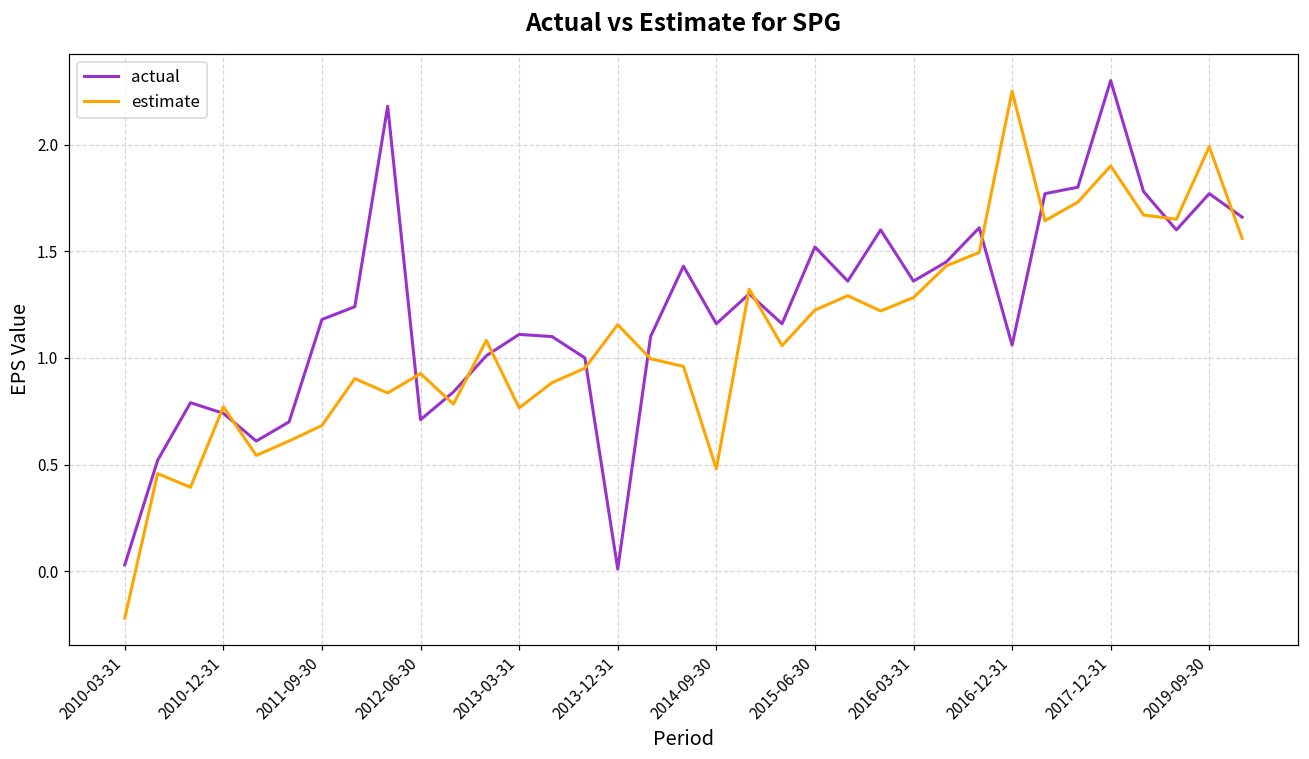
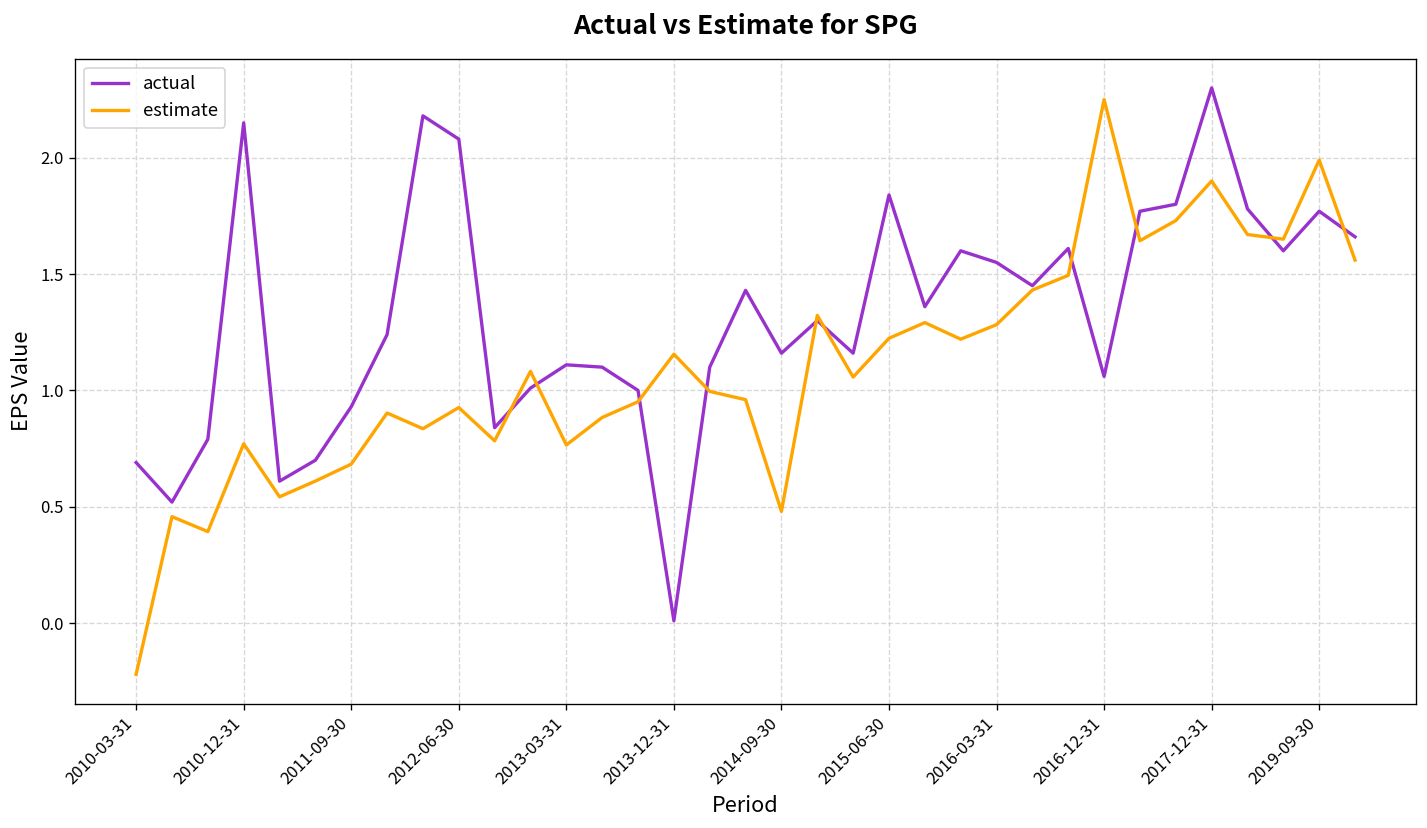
  {
    "actual": {
-     "2010-03-31": 0.03,
-     "2010-12-31": 0.74,
-     "2011-09-30": 1.18,
-     "2012-06-30": 0.71,
+     "2010-03-31": 0.69,
+     "2010-12-31": 2.15,
+     "2011-09-30": 0.93,
+     "2012-06-30": 2.08,
      "2013-03-31": 1.11,
      "2013-12-31": 0.01,
      "2014-09-30": 1.16,
-     "2015-06-30": 1.52,
-     "2016-03-31": 1.36,
+     "2015-06-30": 1.84,
+     "2016-03-31": 1.55,
      "2016-12-31": 1.06,
      "2017-12-31": 2.30,
      "2019-09-30": 1.77
    },
    "estimate": {
      "2010-03-31": -0.22,
      "2010-12-31": 0.77,
      "2011-09-30": 0.68,
      "2012-06-30": 0.93,
      "2013-03-31": 0.77,
      "2013-12-31": 1.16,
      "2014-09-30": 0.48,
      "2015-06-30": 1.22,
      "2016-03-31": 1.28,
      "2016-12-31": 2.25,
      "2017-12-31": 1.90,
      "2019-09-30": 1.99
    }
  }
